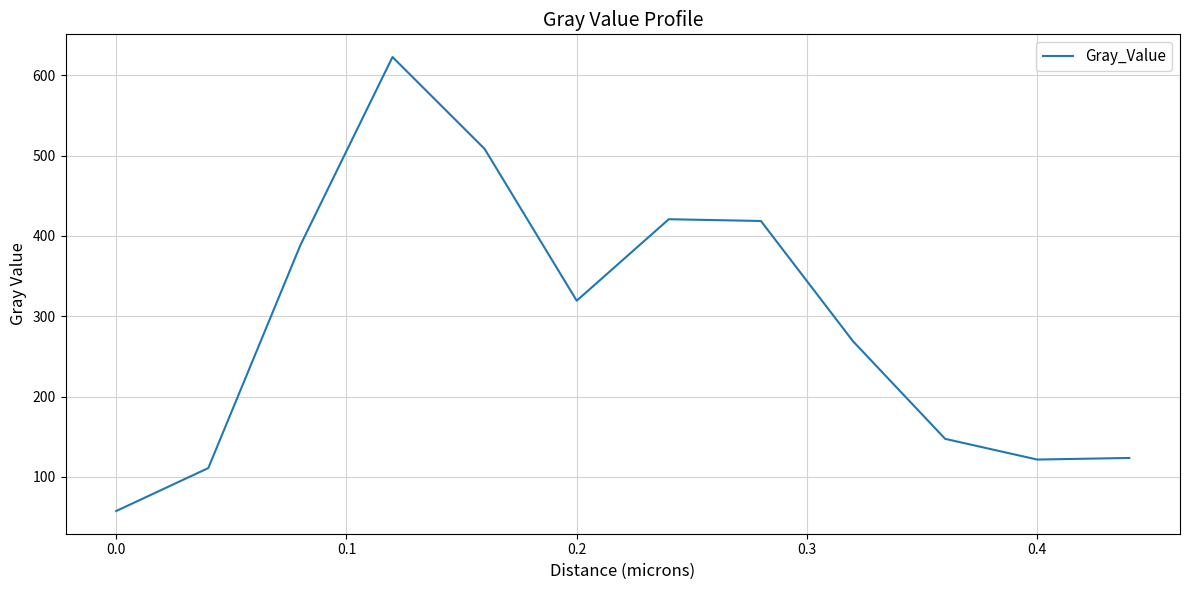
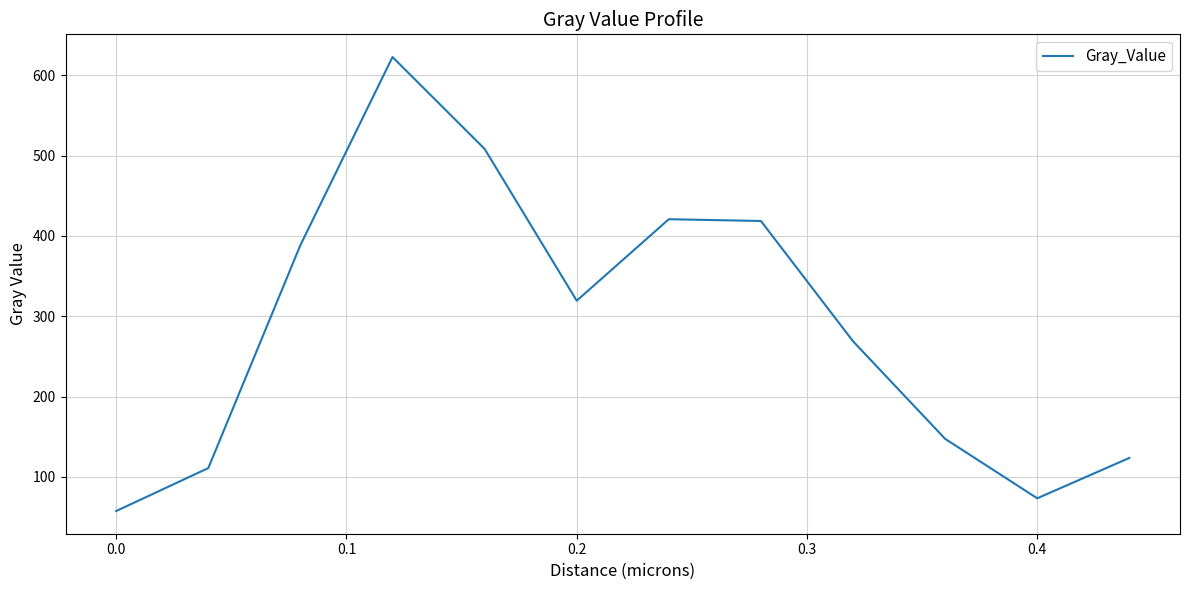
  {
    "0.0": 60,
    "0.2": 320,
-   "0.4": 120
+   "0.4": 70
  }
